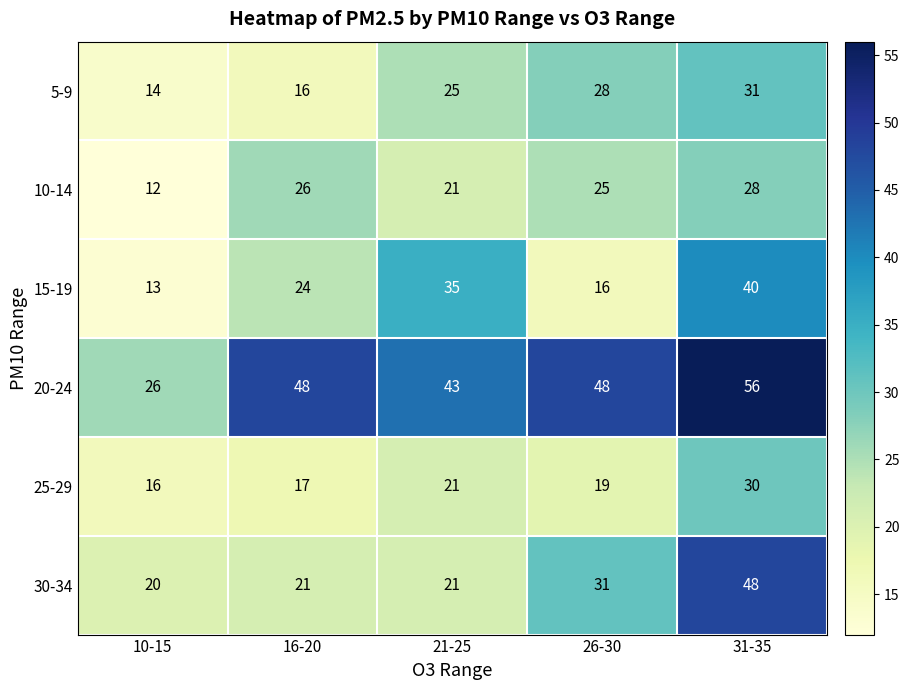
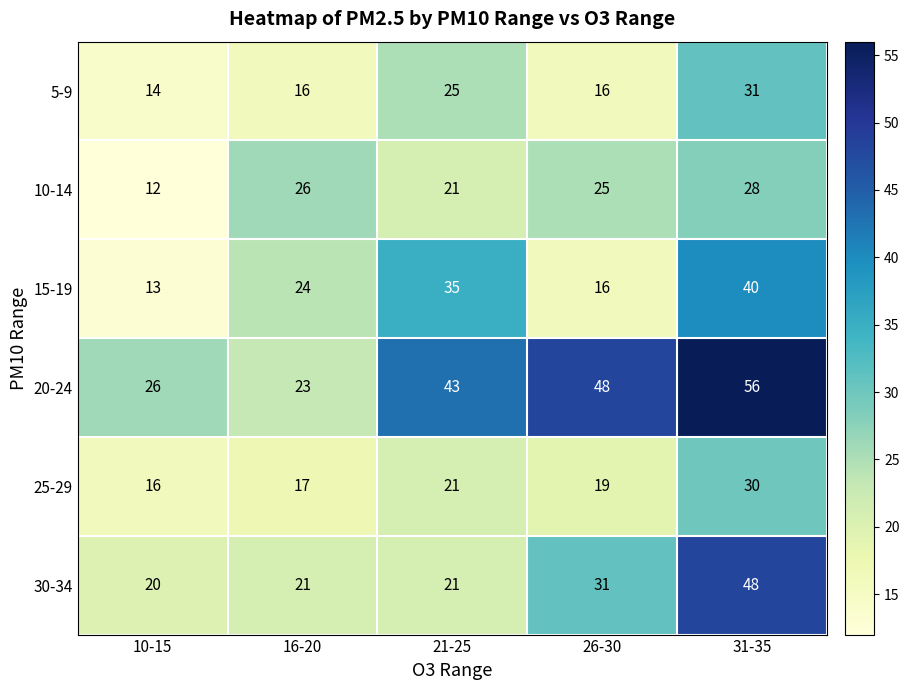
  {
    "5-9": {
      "10-15": 14,
      "16-20": 16,
      "21-25": 25,
-     "26-30": 28,
+     "26-30": 16,
      "31-35": 31
    },
    "10-14": {
      "10-15": 12,
      "16-20": 26,
      "21-25": 21,
      "26-30": 25,
      "31-35": 28
    },
    "15-19": {
      "10-15": 13,
      "16-20": 24,
      "21-25": 35,
      "26-30": 16,
      "31-35": 40
    },
    "20-24": {
      "10-15": 26,
-     "16-20": 48,
+     "16-20": 23,
      "21-25": 43,
      "26-30": 48,
      "31-35": 56
    },
    "25-29": {
      "10-15": 16,
      "16-20": 17,
      "21-25": 21,
      "26-30": 19,
      "31-35": 30
    },
    "30-34": {
      "10-15": 20,
      "16-20": 21,
      "21-25": 21,
      "26-30": 31,
      "31-35": 48
    }
  }
